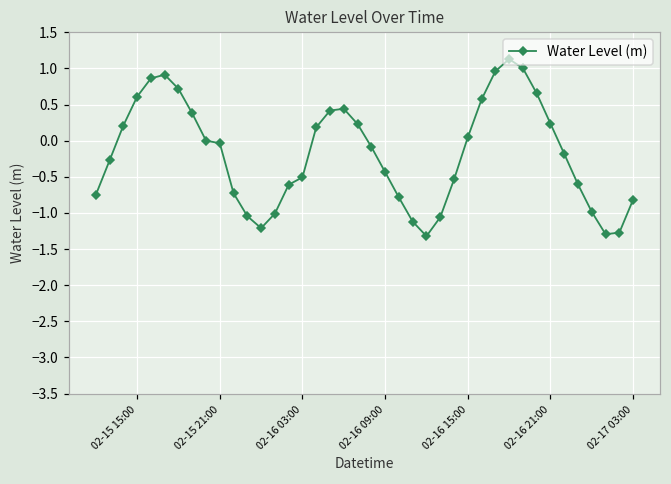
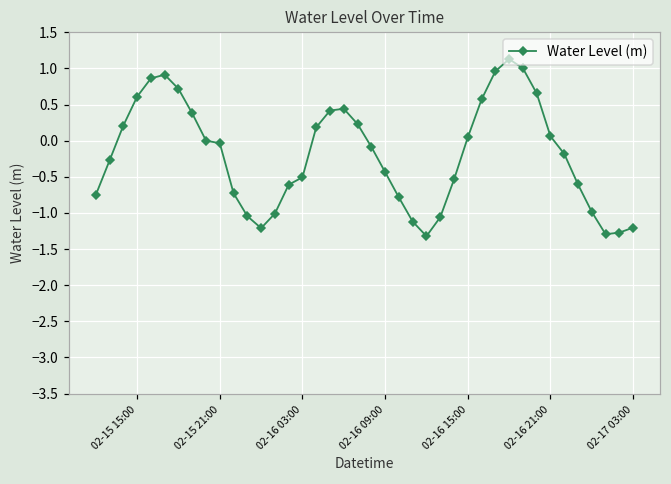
  {
    "02-15 15:00": 0.6,
    "02-15 21:00": 0.0,
    "02-16 03:00": -0.5,
    "02-16 09:00": -0.4,
    "02-16 15:00": 0.0,
-   "02-16 21:00": 0.2,
-   "02-17 03:00": -0.8
+   "02-16 21:00": 0.1,
+   "02-17 03:00": -1.2
  }
